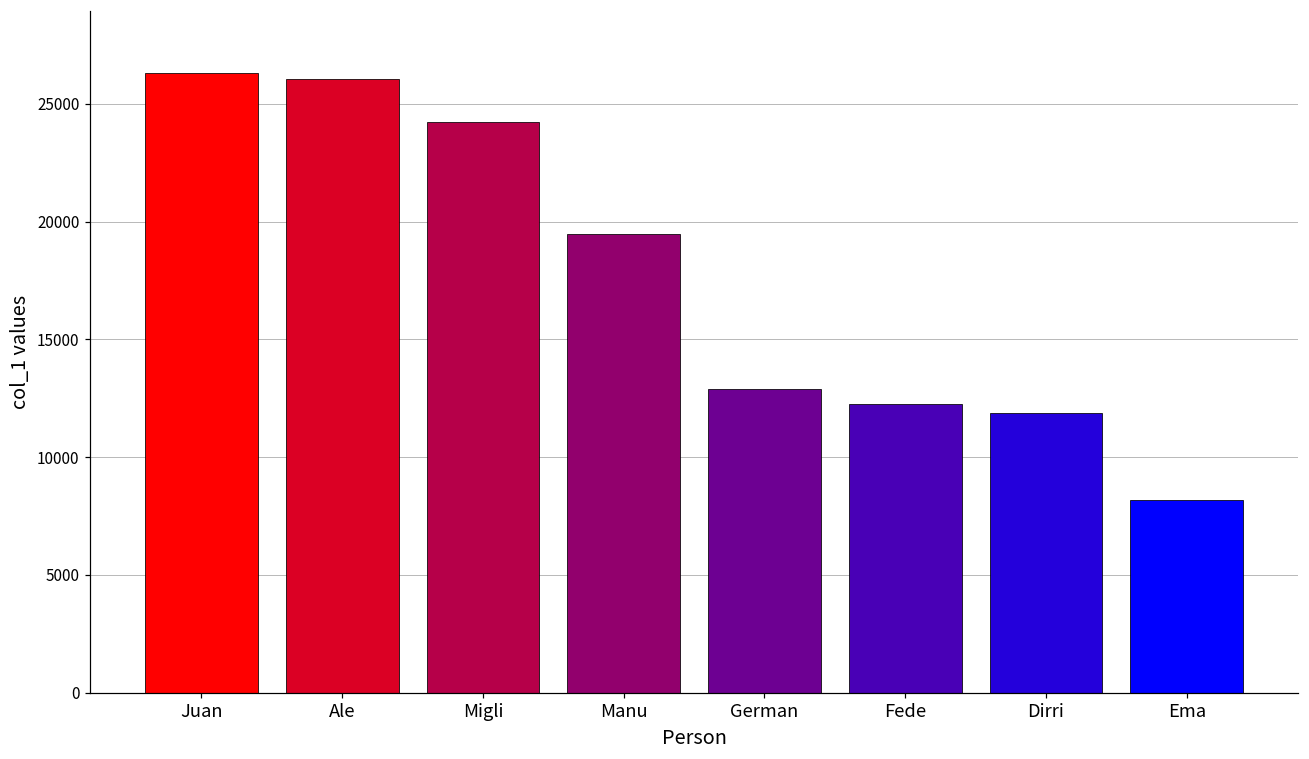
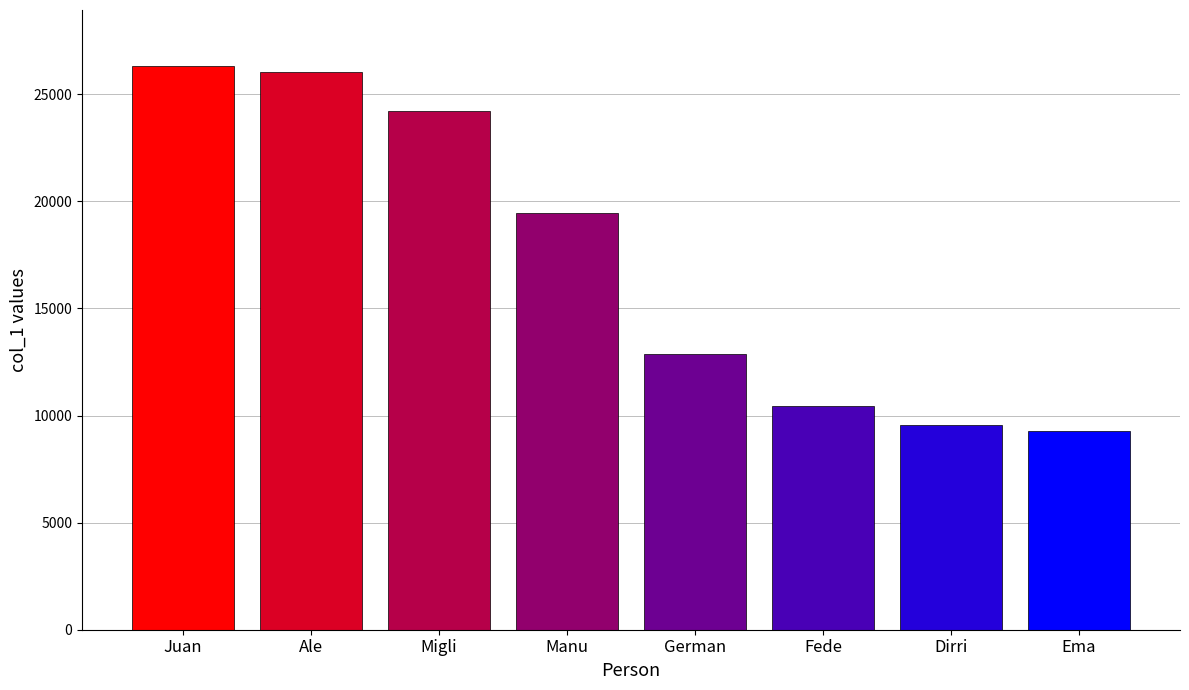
  {
    "Juan": 26300,
    "Ale": 26000,
    "Migli": 24200,
    "Manu": 19500,
    "German": 12900,
-   "Fede": 12300,
-   "Dirri": 11900,
-   "Ema": 8200
+   "Fede": 10500,
+   "Dirri": 9600,
+   "Ema": 9300
  }
